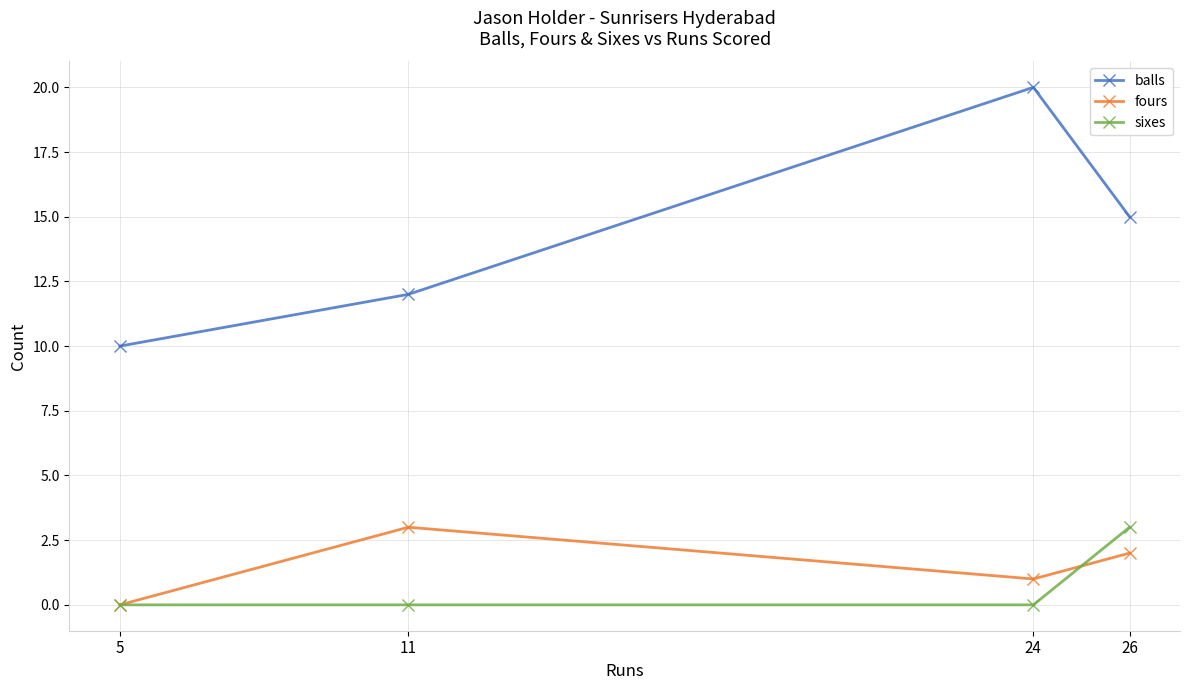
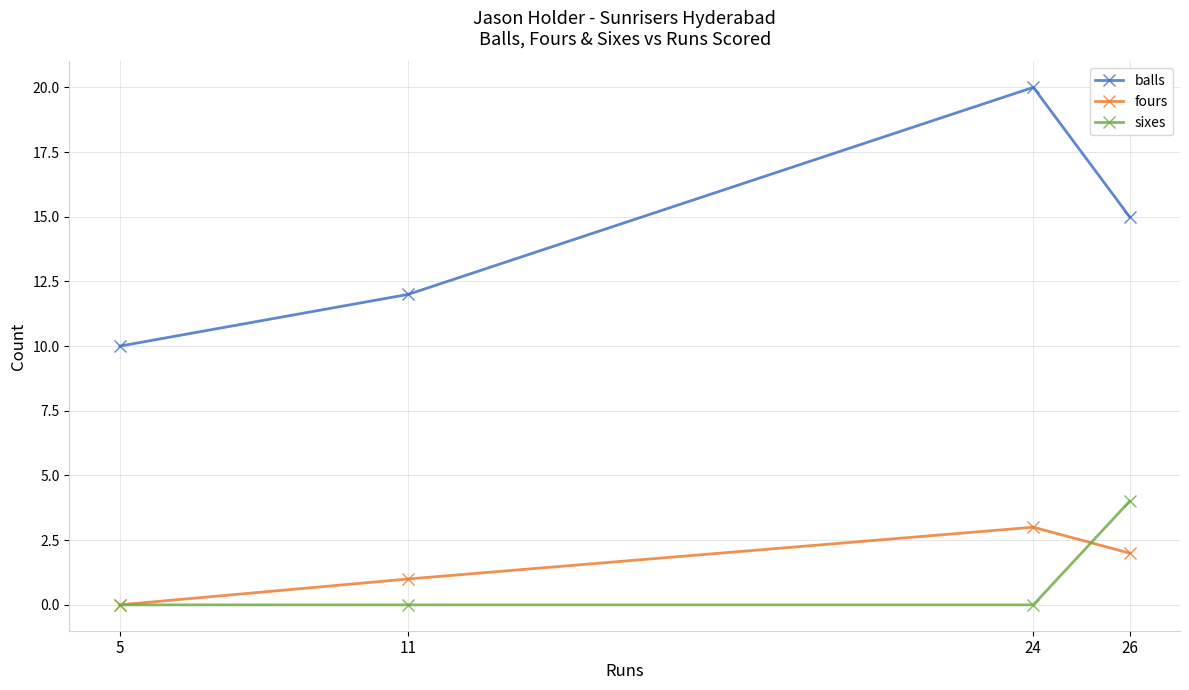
  {
    "balls": {
      "5": 10,
      "11": 12,
      "24": 20,
      "26": 15
    },
    "fours": {
-     "11": 3,
-     "24": 1,
+     "11": 1,
+     "24": 3,
      "26": 2
    },
    "sixes": {
      "11": 0,
      "24": 0,
-     "26": 3
+     "26": 4
    }
  }
